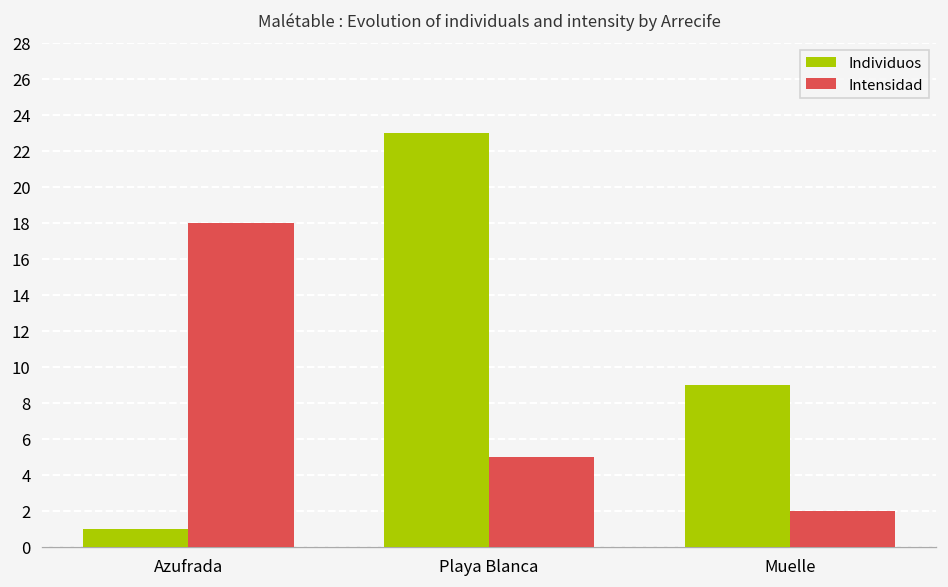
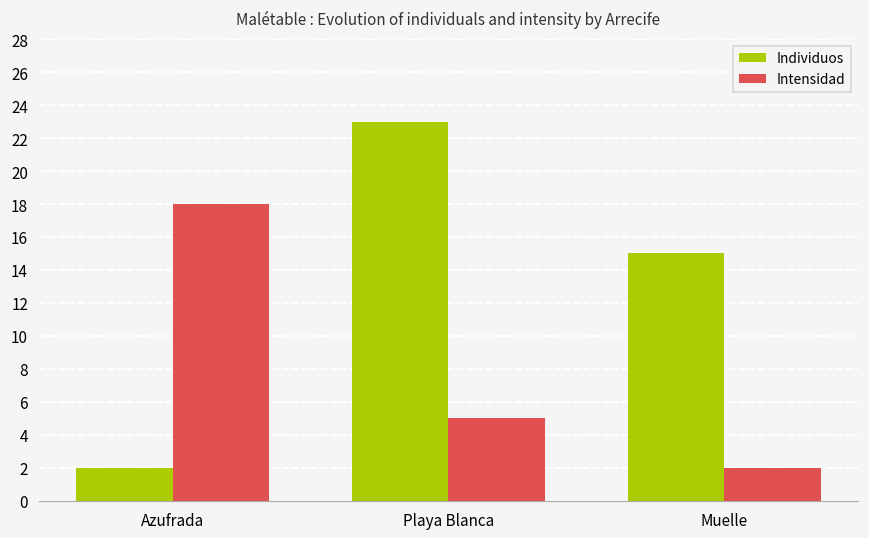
  {
    "Individuos": {
-     "Azufrada": 1,
+     "Azufrada": 2,
      "Playa Blanca": 23,
-     "Muelle": 9
+     "Muelle": 15
    },
    "Intensidad": {
      "Azufrada": 18,
      "Playa Blanca": 5,
      "Muelle": 2
    }
  }
